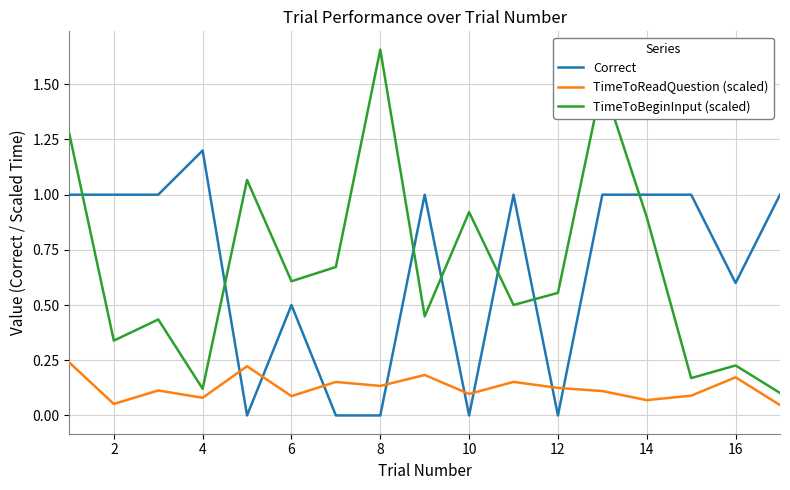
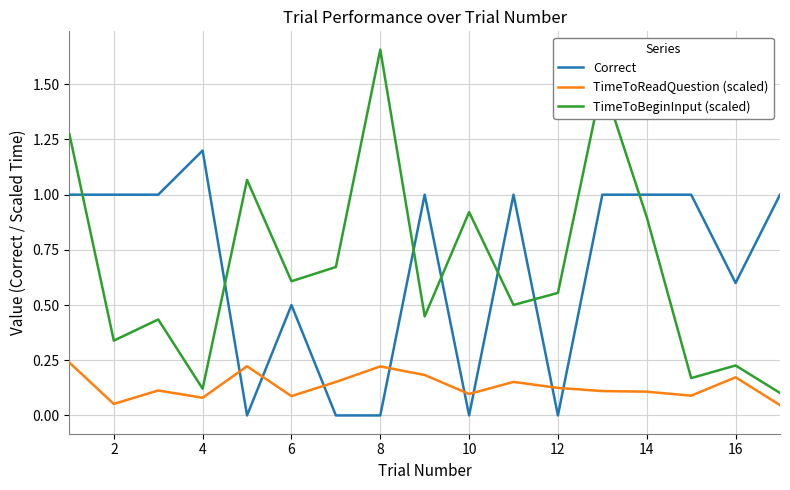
  {
    "Correct": {
      "2": 1.00,
      "4": 1.20,
      "6": 0.50,
      "8": 0.00,
      "10": 0.00,
      "12": 0.00,
      "14": 1.00,
      "16": 0.60
    },
    "TimeToReadQuestion (scaled)": {
      "2": 0.05,
      "4": 0.08,
      "6": 0.09,
-     "8": 0.13,
+     "8": 0.22,
      "10": 0.10,
      "12": 0.12,
-     "14": 0.07,
+     "14": 0.11,
      "16": 0.17
    },
    "TimeToBeginInput (scaled)": {
      "2": 0.34,
      "4": 0.12,
      "6": 0.61,
      "8": 1.66,
      "10": 0.92,
      "12": 0.56,
      "14": 0.90,
      "16": 0.23
    }
  }
